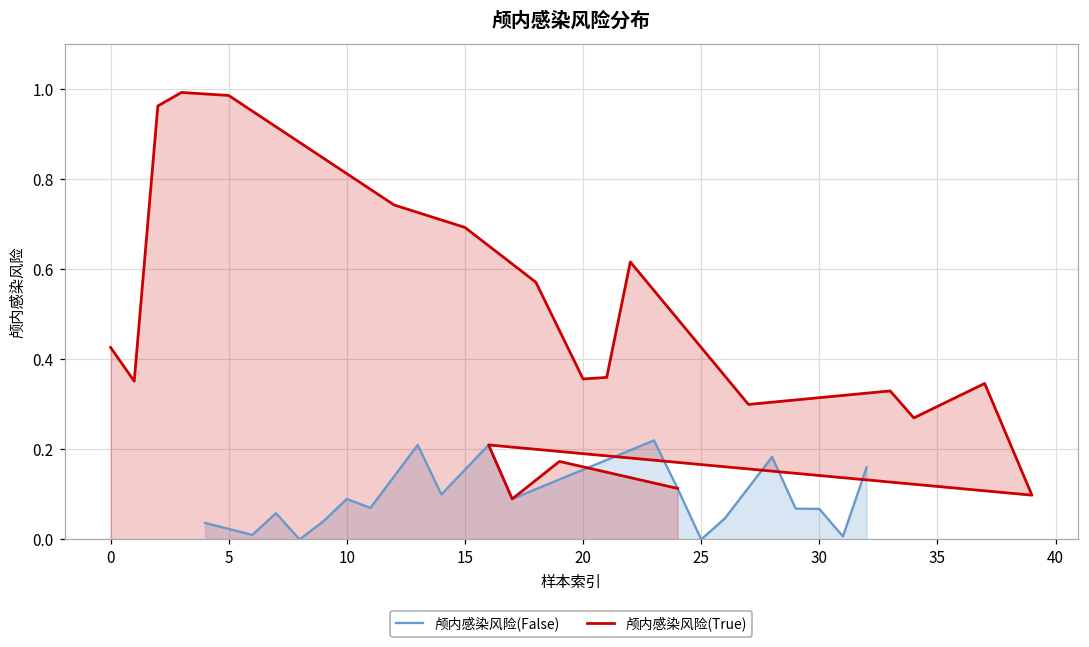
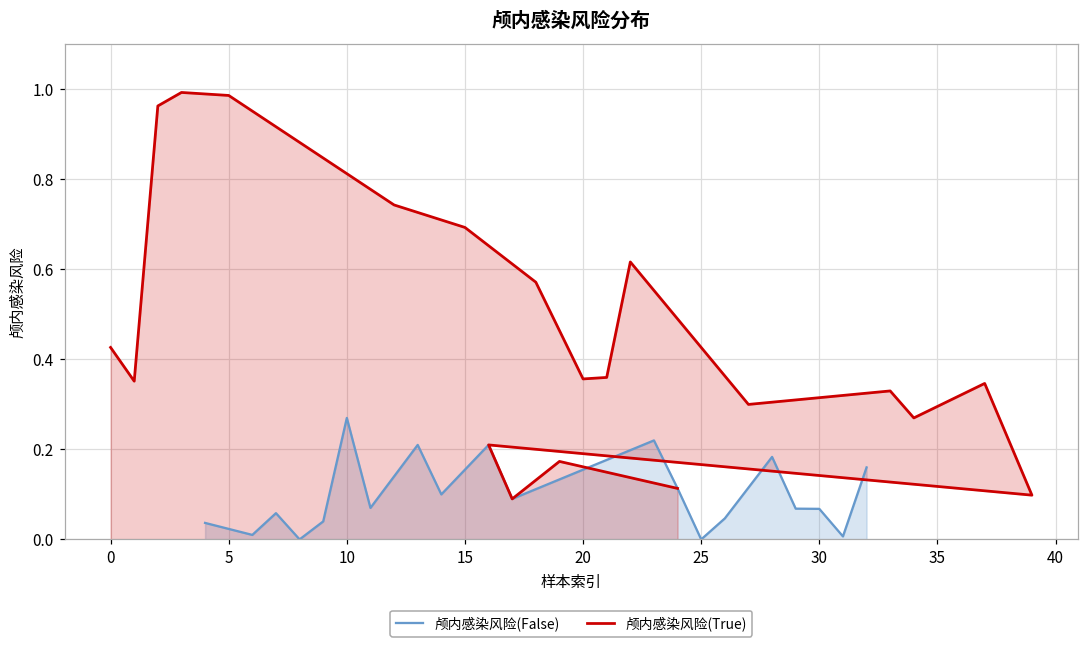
  {
    "颅内感染风险(False)": {
-     "10": 0.09,
+     "10": 0.27,
      "25": 0.00,
      "30": 0.07
    }
  }
